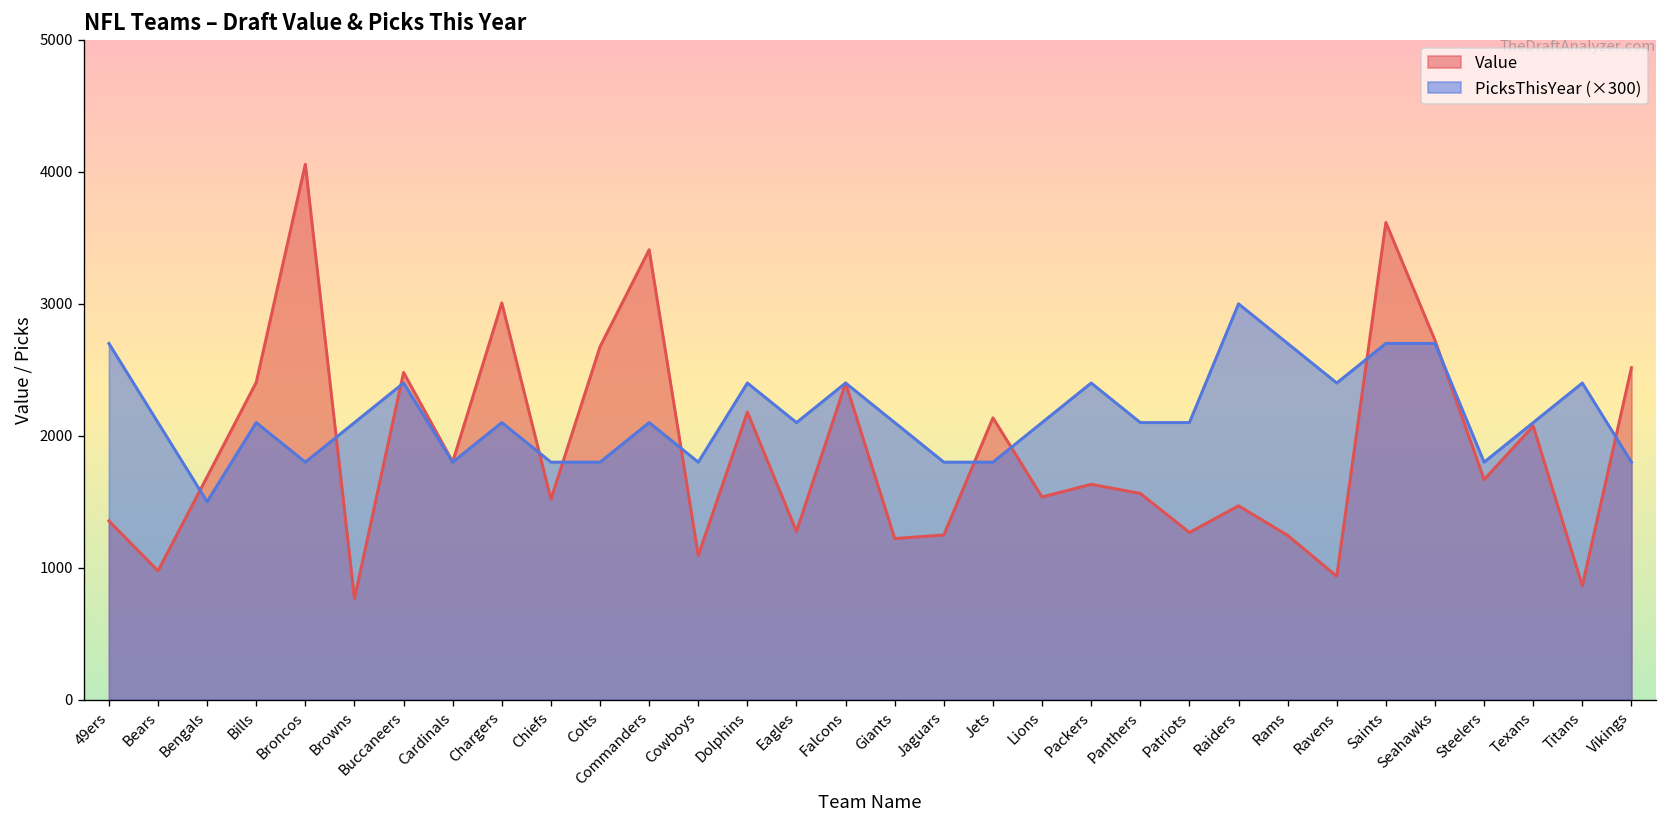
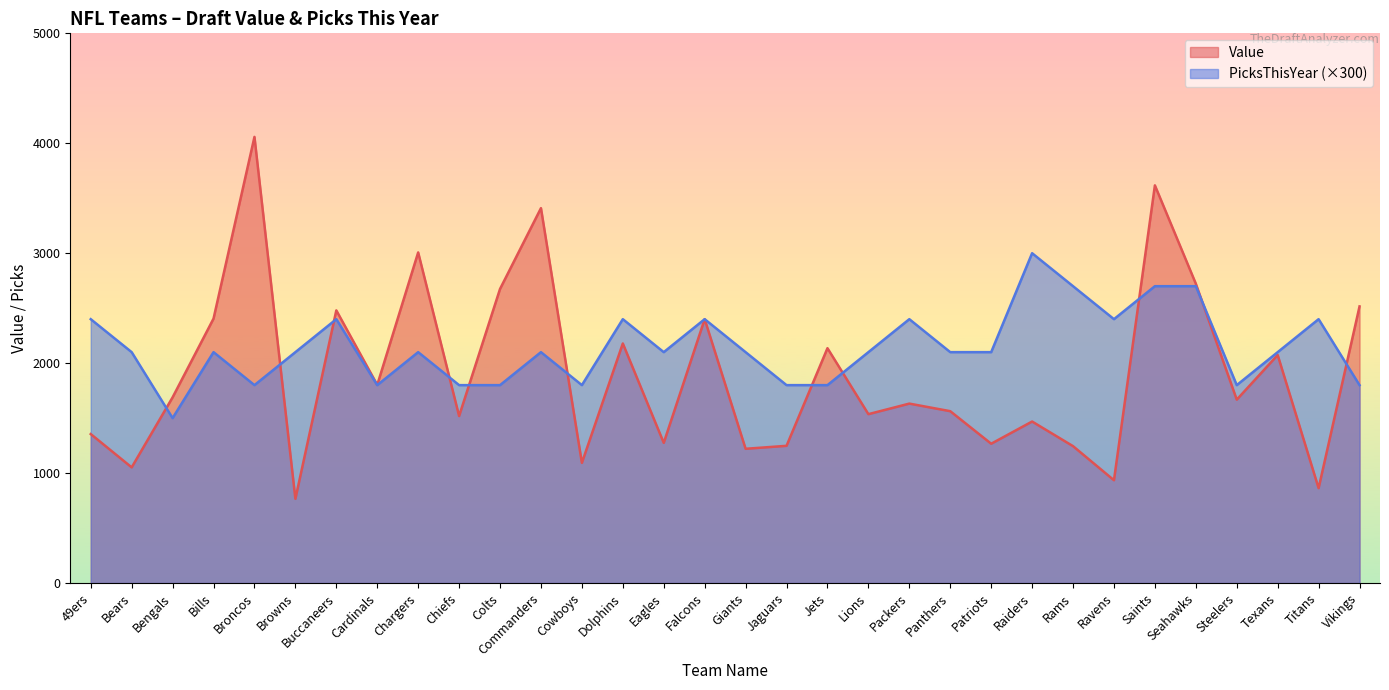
  {
    "Value": {
      "49ers": 1360,
-     "Bears": 980,
+     "Bears": 1050,
      "Bengals": 1690,
      "Bills": 2410,
      "Broncos": 4060,
      "Browns": 770,
      "Buccaneers": 2480,
      "Chargers": 3010,
      "Chiefs": 1520,
      "Colts": 2680,
      "Commanders": 3410,
      "Cowboys": 1090,
      "Dolphins": 2180,
      "Eagles": 1280,
      "Giants": 1220,
      "Jaguars": 1250,
      "Jets": 2140,
      "Lions": 1540,
      "Packers": 1630,
      "Panthers": 1560,
      "Patriots": 1270,
      "Raiders": 1470,
      "Rams": 1250,
      "Ravens": 940,
      "Saints": 3620,
      "Steelers": 1670,
      "Texans": 2070,
      "Titans": 860,
      "Vikings": 2520
    },
    "PicksThisYear (×300)": {
-     "49ers": 2700,
+     "49ers": 2400,
      "Bears": 2100,
      "Bengals": 1500,
      "Bills": 2100,
      "Broncos": 1800,
      "Browns": 2100,
      "Buccaneers": 2400,
      "Chargers": 2100,
      "Chiefs": 1800,
      "Colts": 1800,
      "Commanders": 2100,
      "Cowboys": 1800,
      "Dolphins": 2400,
      "Eagles": 2100,
      "Giants": 2100,
      "Jaguars": 1800,
      "Jets": 1800,
      "Lions": 2100,
      "Packers": 2400,
      "Panthers": 2100,
      "Patriots": 2100,
      "Raiders": 3000,
      "Rams": 2700,
      "Ravens": 2400,
      "Saints": 2700,
      "Steelers": 1800,
      "Texans": 2100,
      "Titans": 2400,
      "Vikings": 1800
    }
  }
